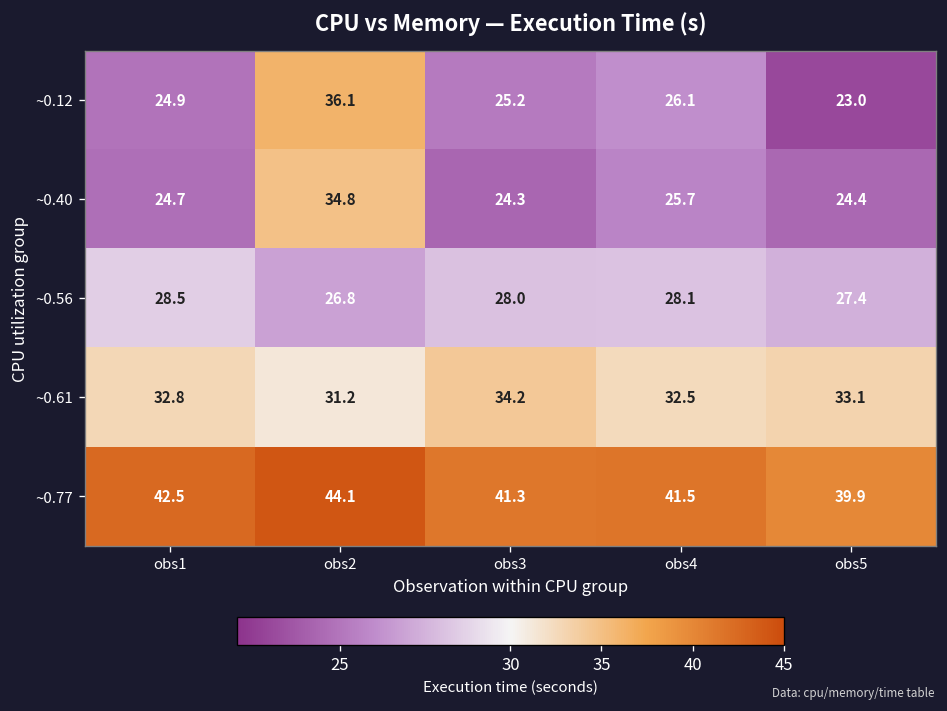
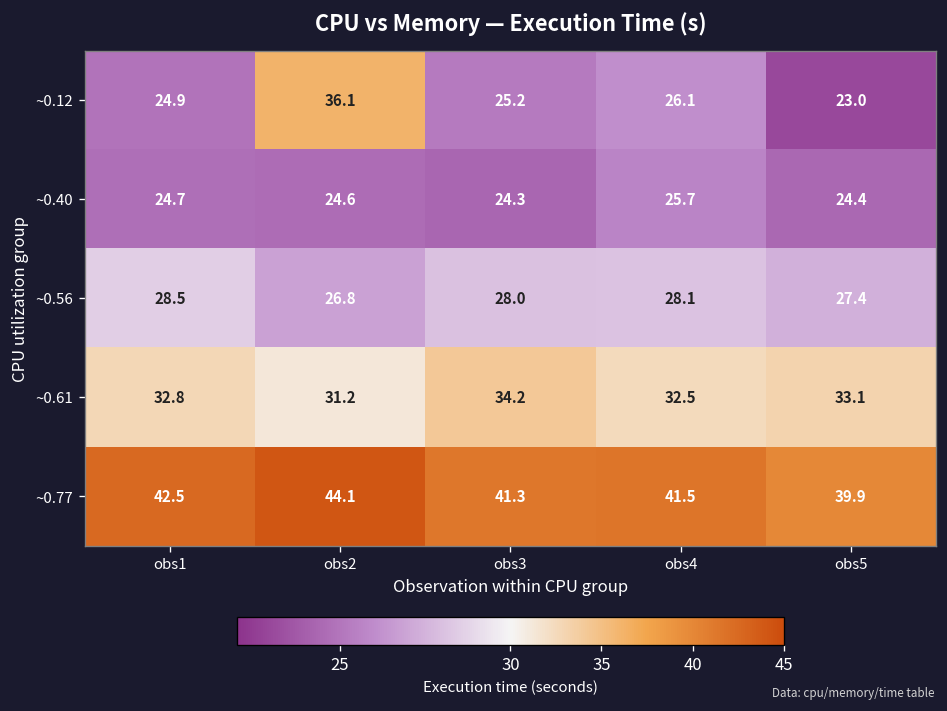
  {
    "~0.12": {
      "obs1": 24.9,
      "obs2": 36.1,
      "obs3": 25.2,
      "obs4": 26.1,
      "obs5": 23.0
    },
    "~0.40": {
      "obs1": 24.7,
-     "obs2": 34.8,
+     "obs2": 24.6,
      "obs3": 24.3,
      "obs4": 25.7,
      "obs5": 24.4
    },
    "~0.56": {
      "obs1": 28.5,
      "obs2": 26.8,
      "obs3": 28.0,
      "obs4": 28.1,
      "obs5": 27.4
    },
    "~0.61": {
      "obs1": 32.8,
      "obs2": 31.2,
      "obs3": 34.2,
      "obs4": 32.5,
      "obs5": 33.1
    },
    "~0.77": {
      "obs1": 42.5,
      "obs2": 44.1,
      "obs3": 41.3,
      "obs4": 41.5,
      "obs5": 39.9
    }
  }
